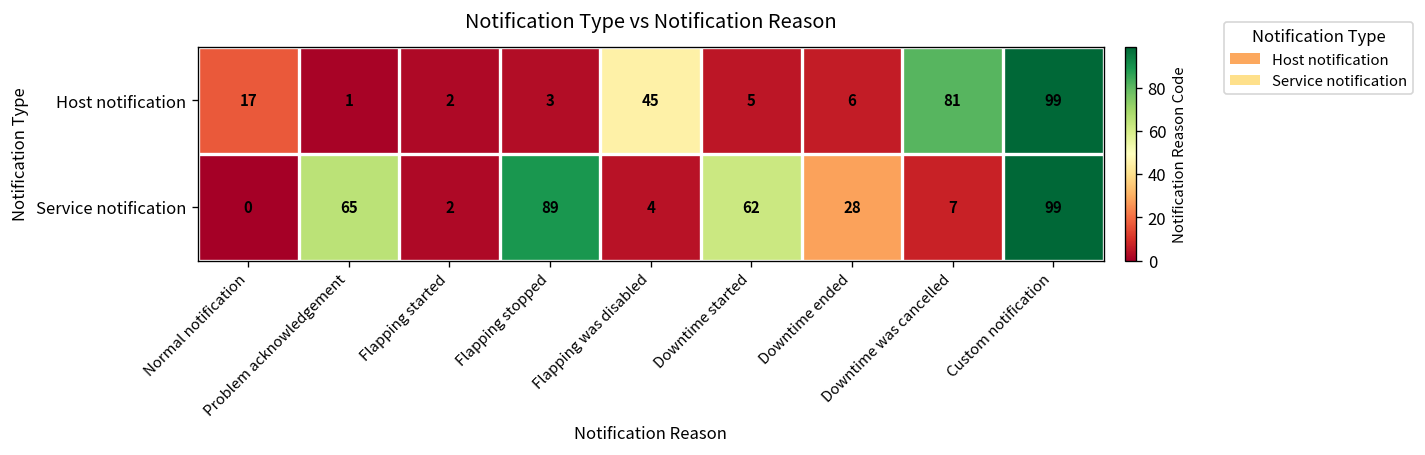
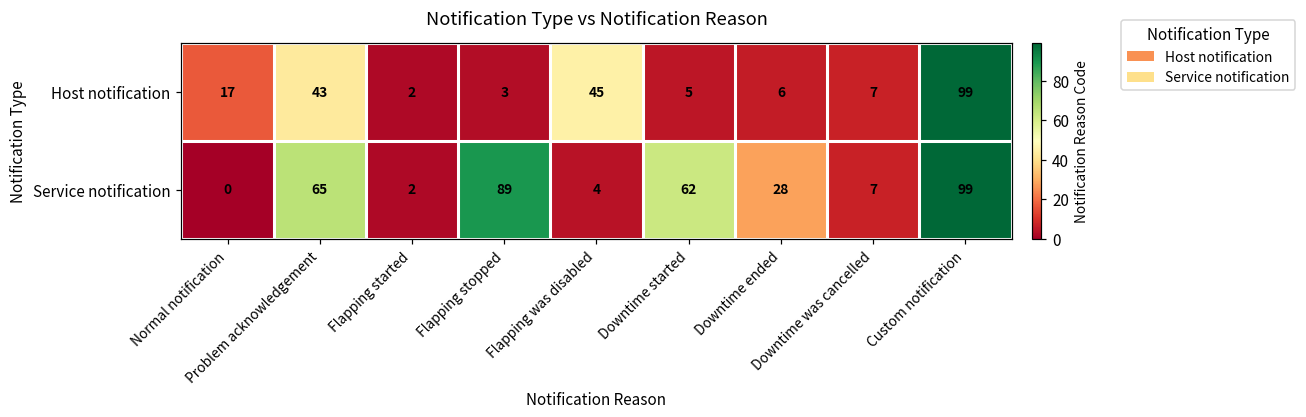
  {
    "Host notification": {
      "Normal notification": 17,
-     "Problem acknowledgement": 1,
+     "Problem acknowledgement": 43,
      "Flapping started": 2,
      "Flapping stopped": 3,
      "Flapping was disabled": 45,
      "Downtime started": 5,
      "Downtime ended": 6,
-     "Downtime was cancelled": 81,
+     "Downtime was cancelled": 7,
      "Custom notification": 99
    },
    "Service notification": {
      "Normal notification": 0,
      "Problem acknowledgement": 65,
      "Flapping started": 2,
      "Flapping stopped": 89,
      "Flapping was disabled": 4,
      "Downtime started": 62,
      "Downtime ended": 28,
      "Downtime was cancelled": 7,
      "Custom notification": 99
    }
  }
